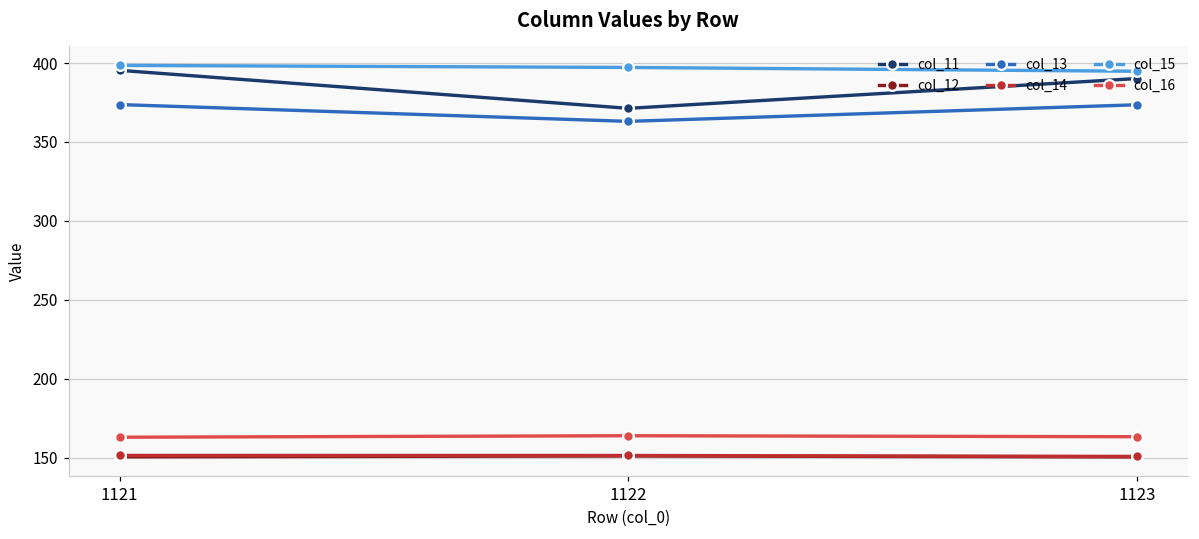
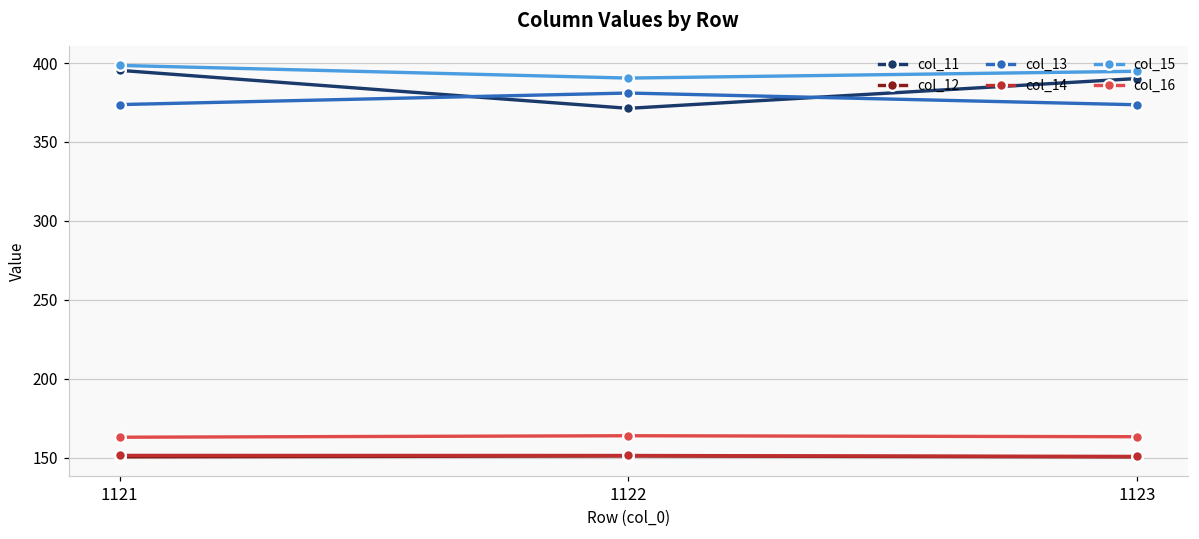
  {
    "col_11": {
      "1121": 395,
      "1122": 371,
      "1123": 390
    },
    "col_13": {
      "1121": 374,
-     "1122": 363,
+     "1122": 381,
      "1123": 374
    },
    "col_15": {
      "1121": 398,
-     "1122": 397,
+     "1122": 390,
      "1123": 395
    }
  }
